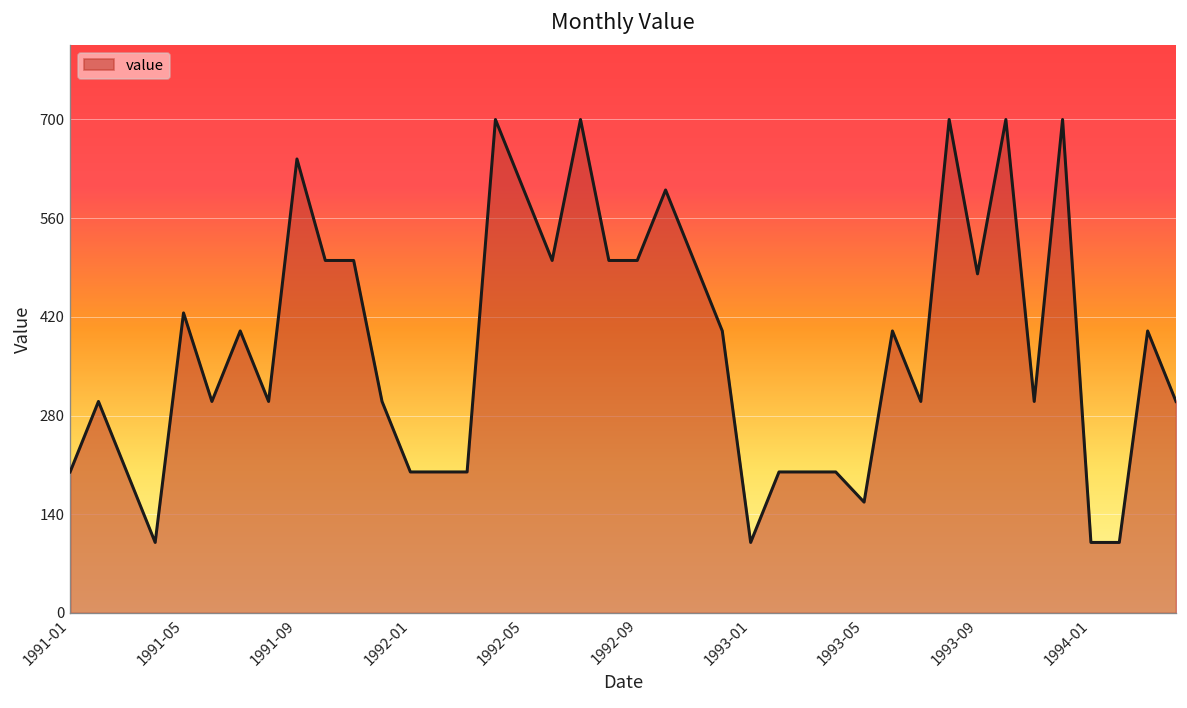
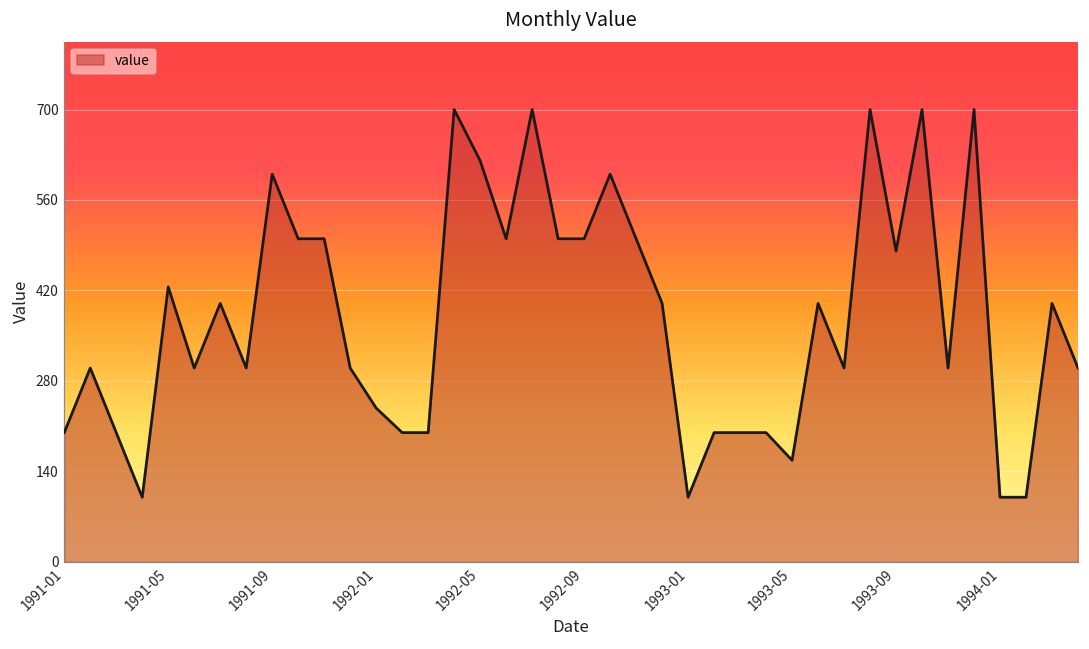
  {
    "1991-01": 200,
    "1991-05": 430,
-   "1991-09": 640,
-   "1992-01": 200,
-   "1992-05": 600,
+   "1991-09": 600,
+   "1992-01": 240,
+   "1992-05": 620,
    "1992-09": 500,
    "1993-01": 100,
    "1993-05": 160,
    "1993-09": 480,
    "1994-01": 100
  }
